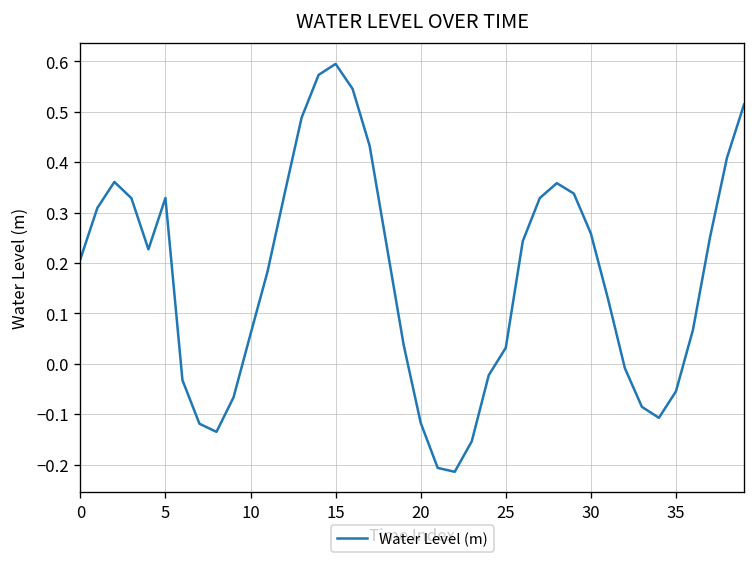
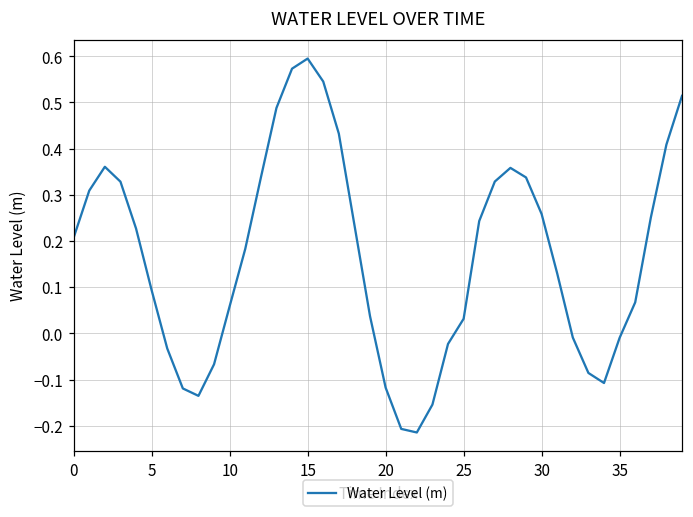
  {
    "0": 0.21,
-   "5": 0.33,
+   "5": 0.09,
    "10": 0.06,
    "15": 0.60,
    "20": -0.12,
    "25": 0.03,
    "30": 0.26,
-   "35": -0.05
+   "35": -0.01
  }
